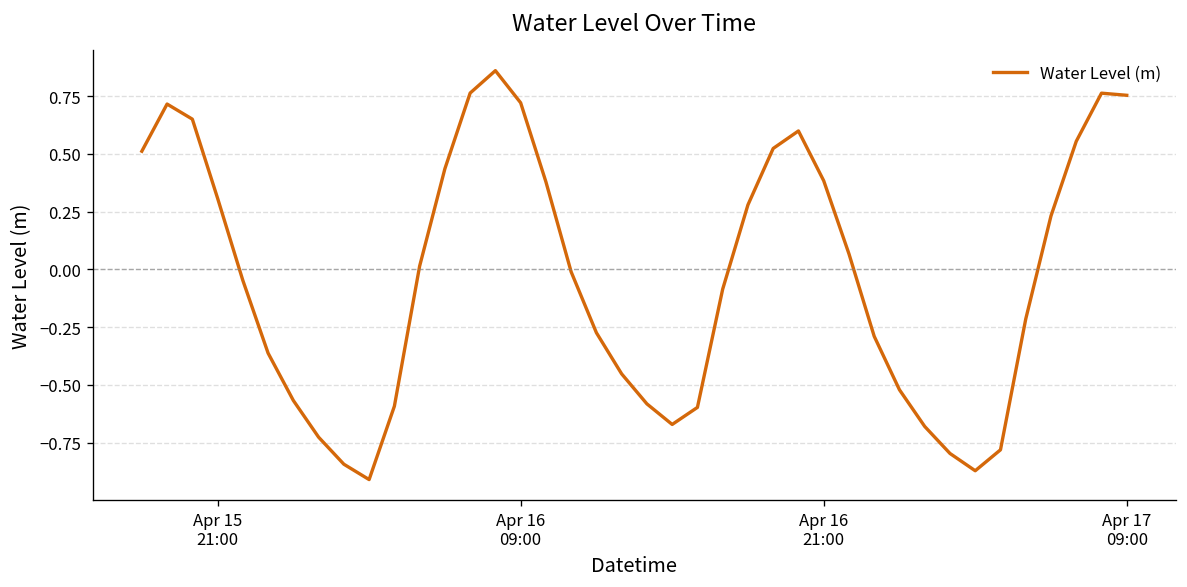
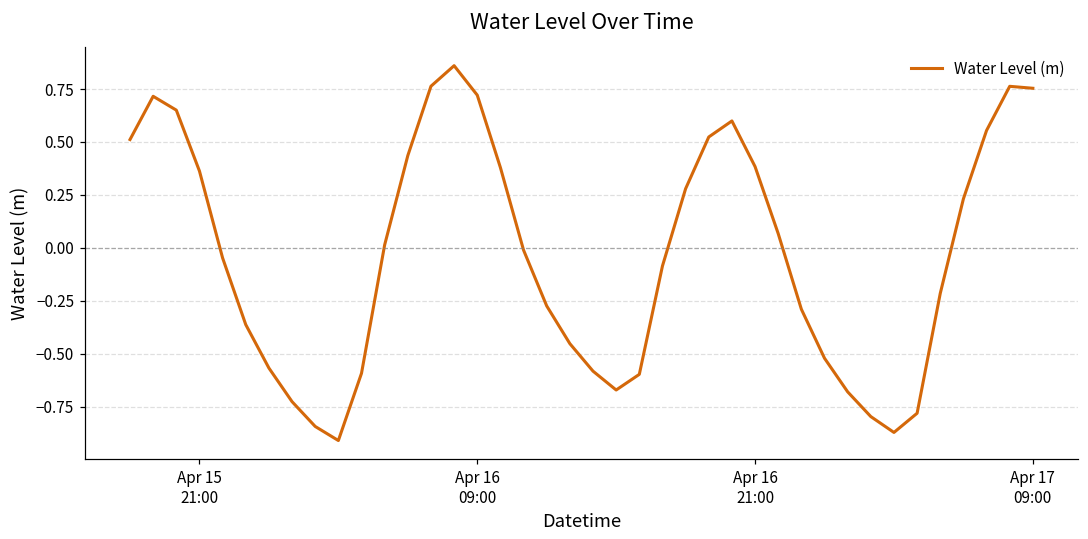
  {
-   "Apr 15 21:00": 0.31,
+   "Apr 15 21:00": 0.36,
    "Apr 16 09:00": 0.72,
    "Apr 16 21:00": 0.38,
    "Apr 17 09:00": 0.75
  }
